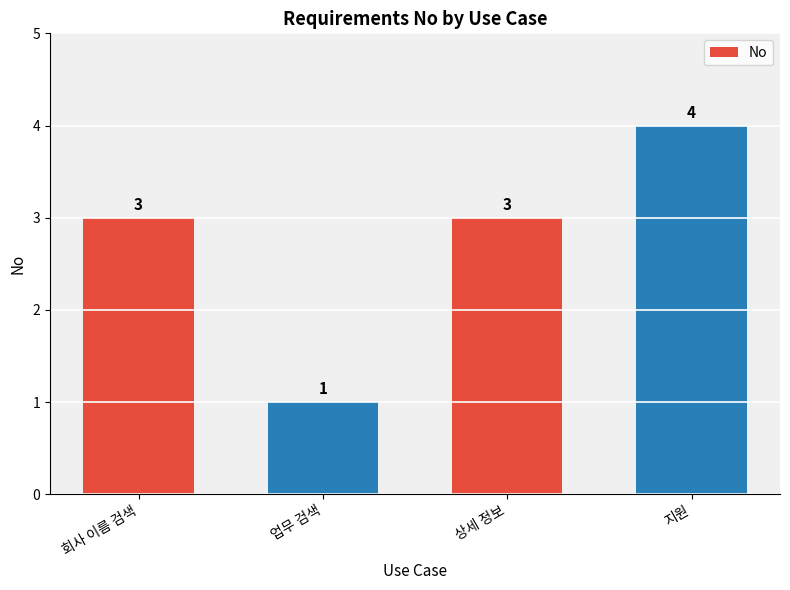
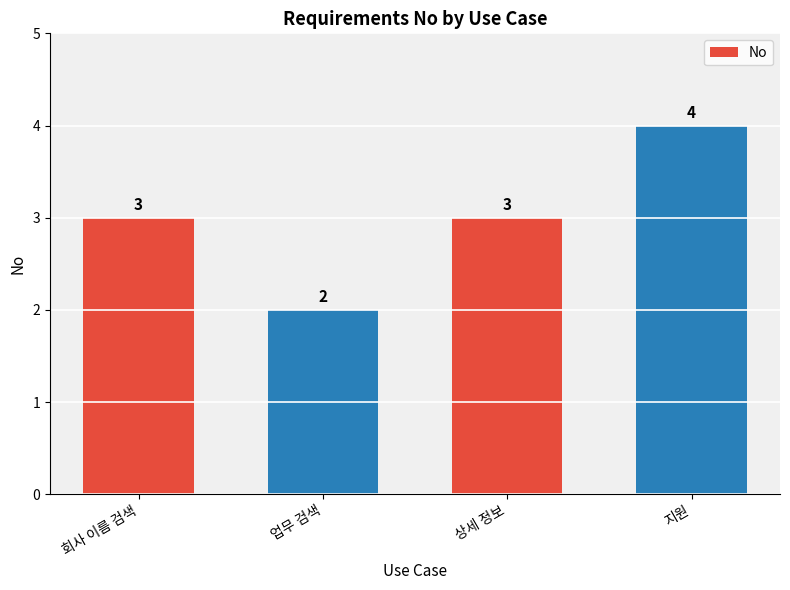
  {
    "회사 이름 검색": 3,
-   "업무 검색": 1,
+   "업무 검색": 2,
    "상세 정보": 3,
    "지원": 4
  }
